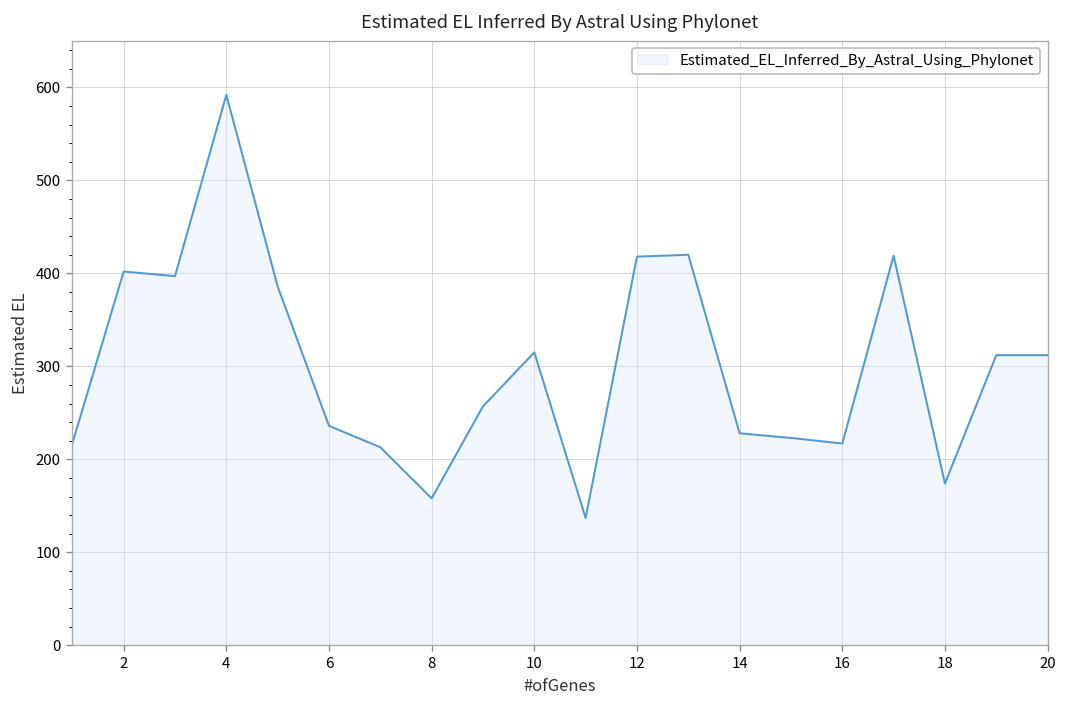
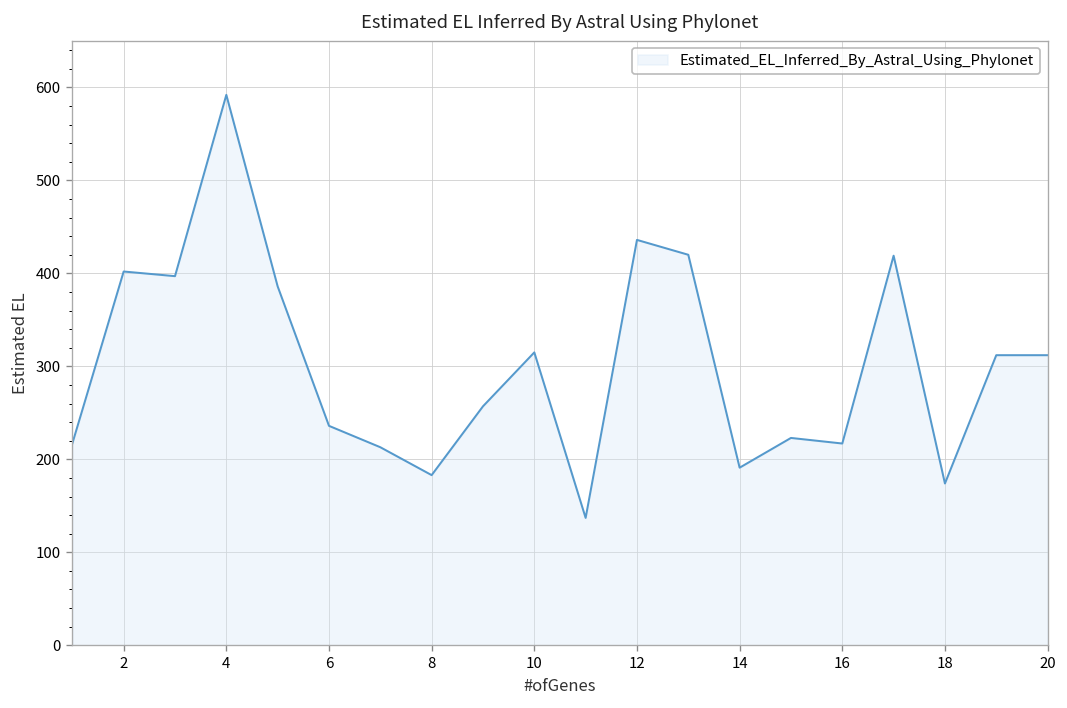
  {
    "2": 400,
    "4": 590,
    "6": 240,
-   "8": 160,
+   "8": 180,
    "10": 320,
-   "12": 420,
-   "14": 230,
+   "12": 440,
+   "14": 190,
    "16": 220,
    "18": 170,
    "20": 310
  }
